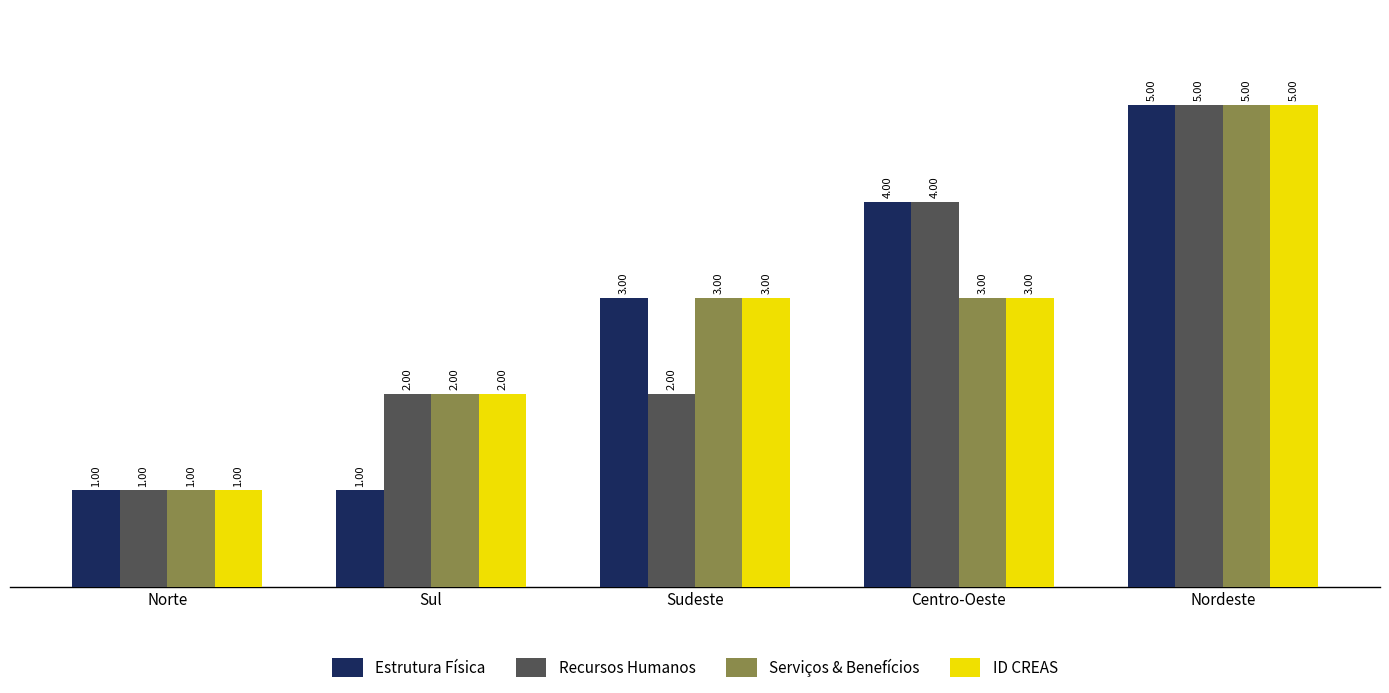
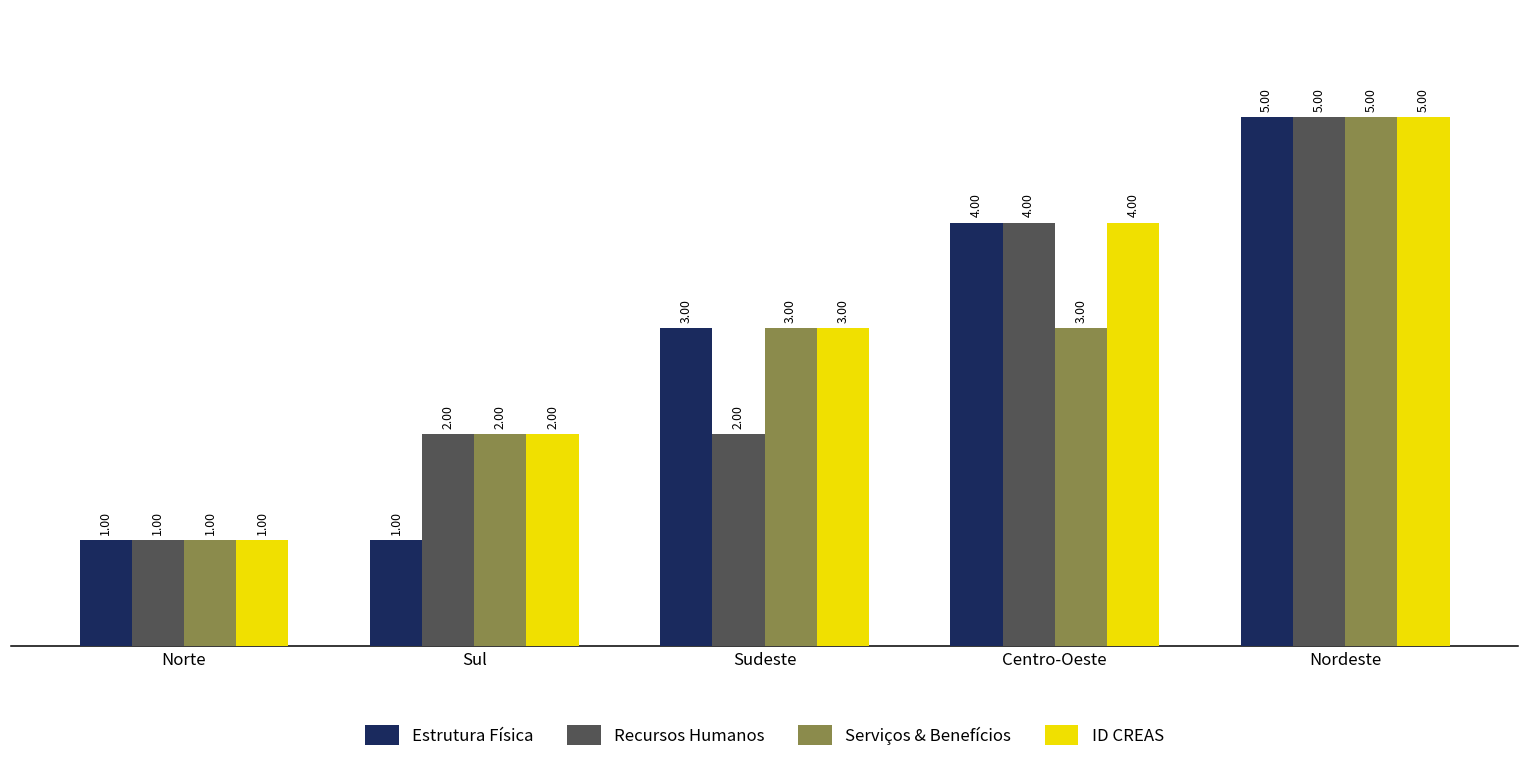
  {
    "Estrutura Física": {
      "Norte": 1.00,
      "Sul": 1.00,
      "Sudeste": 3.00,
      "Centro-Oeste": 4.00,
      "Nordeste": 5.00
    },
    "Recursos Humanos": {
      "Norte": 1.00,
      "Sul": 2.00,
      "Sudeste": 2.00,
      "Centro-Oeste": 4.00,
      "Nordeste": 5.00
    },
    "Serviços & Benefícios": {
      "Norte": 1.00,
      "Sul": 2.00,
      "Sudeste": 3.00,
      "Centro-Oeste": 3.00,
      "Nordeste": 5.00
    },
    "ID CREAS": {
      "Norte": 1.00,
      "Sul": 2.00,
      "Sudeste": 3.00,
-     "Centro-Oeste": 3.00,
+     "Centro-Oeste": 4.00,
      "Nordeste": 5.00
    }
  }
